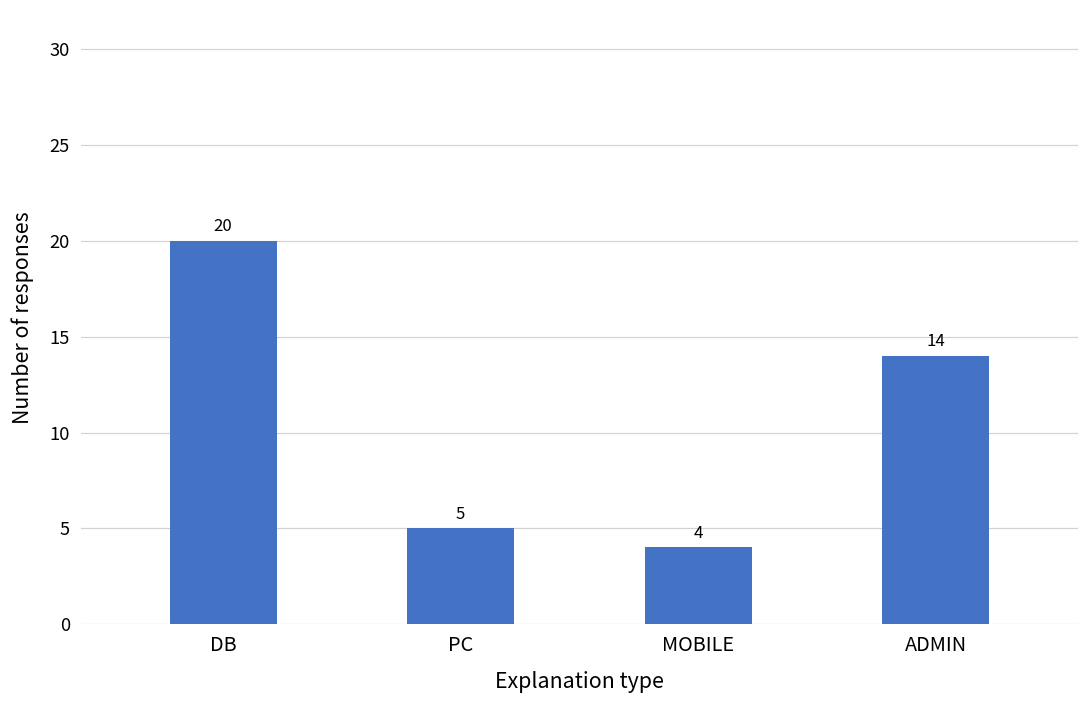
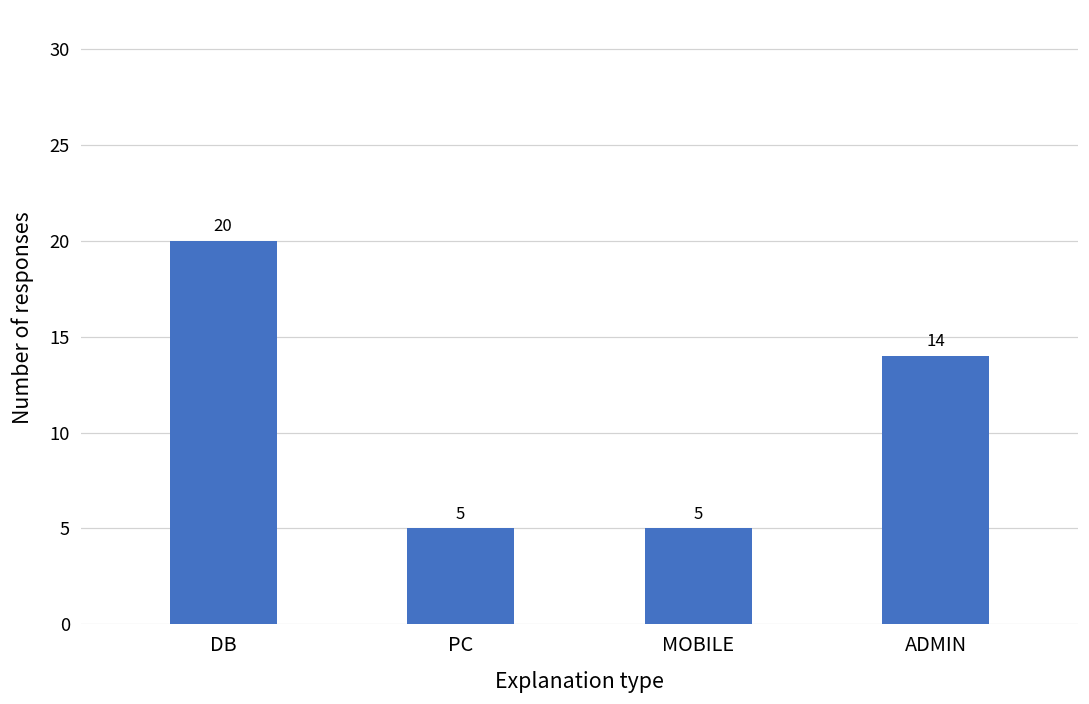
  {
    "DB": 20,
    "PC": 5,
-   "MOBILE": 4,
+   "MOBILE": 5,
    "ADMIN": 14
  }
